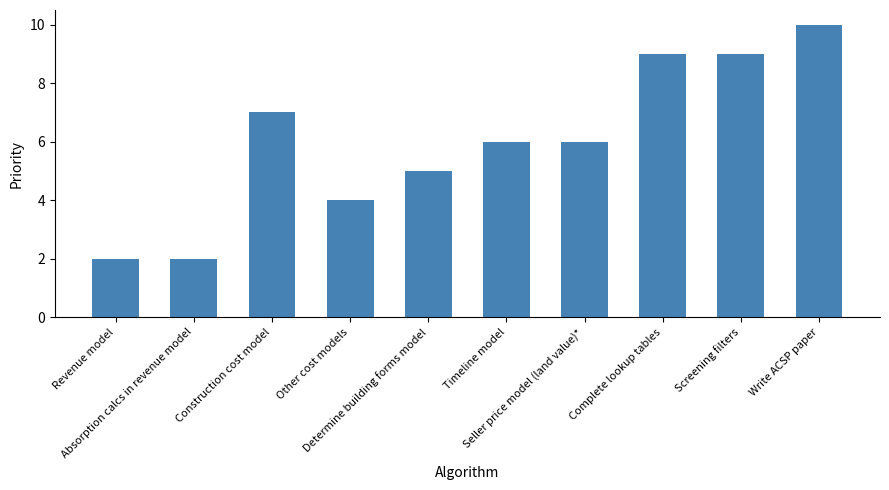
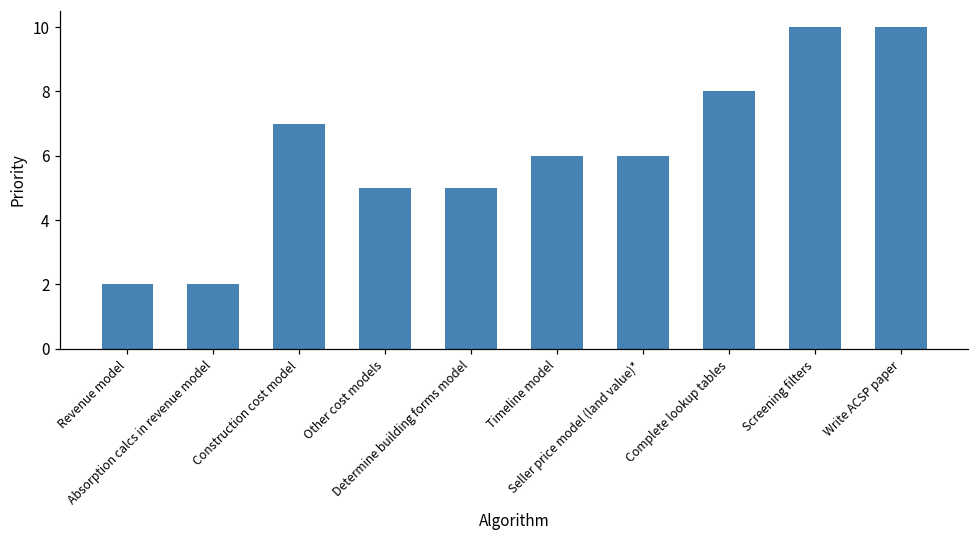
  {
    "Revenue model": 2,
    "Absorption calcs in revenue model": 2,
    "Construction cost model": 7,
-   "Other cost models": 4,
+   "Other cost models": 5,
    "Determine building forms model": 5,
    "Timeline model": 6,
    "Seller price model (land value)*": 6,
-   "Complete lookup tables": 9,
-   "Screening filters": 9,
+   "Complete lookup tables": 8,
+   "Screening filters": 10,
    "Write ACSP paper": 10
  }
